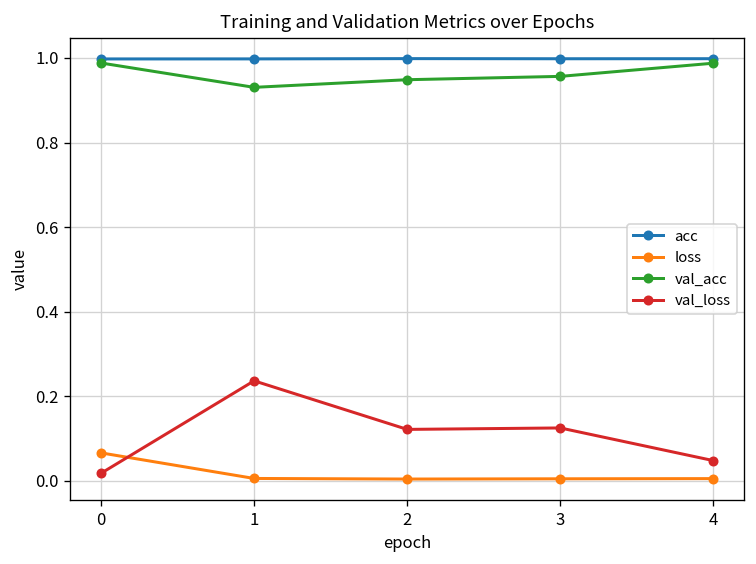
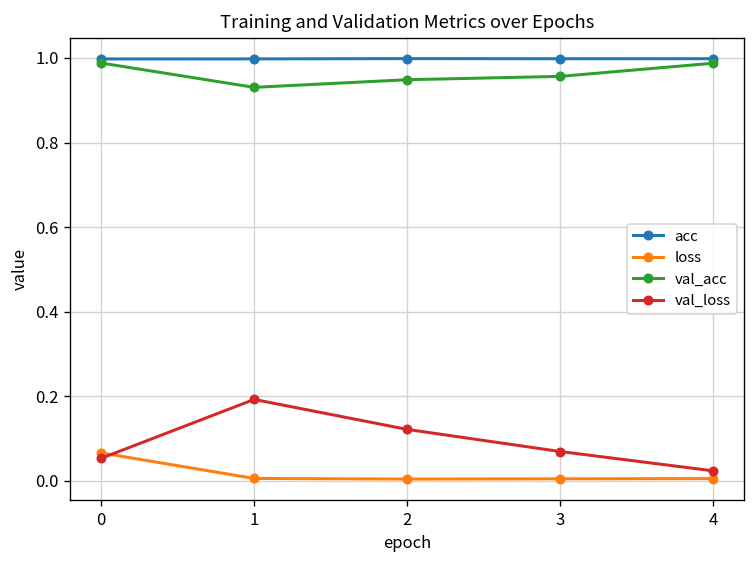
  {
    "acc": {
      "0": 1.00,
      "1": 1.00,
      "2": 1.00,
      "3": 1.00,
      "4": 1.00
    },
    "loss": {
      "0": 0.07,
      "1": 0.01,
      "2": 0.00,
      "3": 0.01,
      "4": 0.01
    },
    "val_acc": {
      "0": 0.99,
      "1": 0.93,
      "2": 0.95,
      "3": 0.96,
      "4": 0.99
    },
    "val_loss": {
-     "0": 0.02,
-     "1": 0.24,
+     "0": 0.05,
+     "1": 0.19,
      "2": 0.12,
-     "3": 0.13,
-     "4": 0.05
+     "3": 0.07,
+     "4": 0.02
    }
  }
